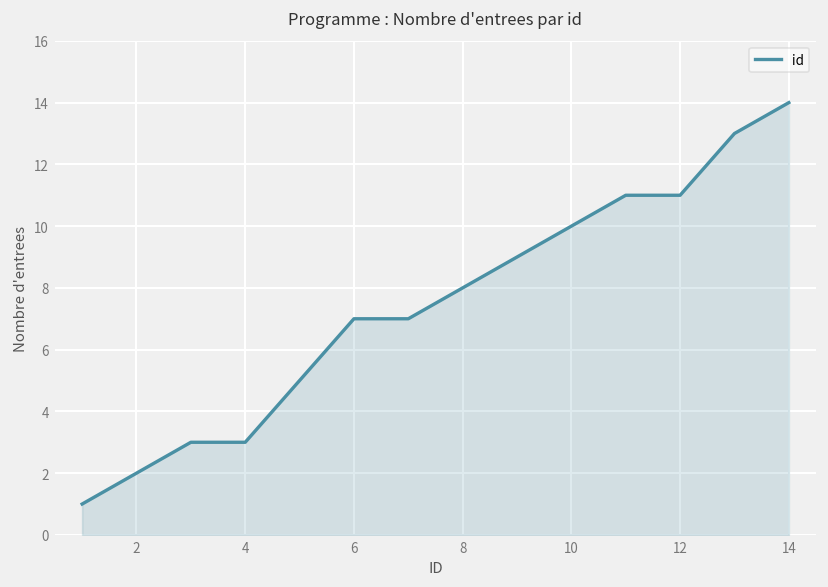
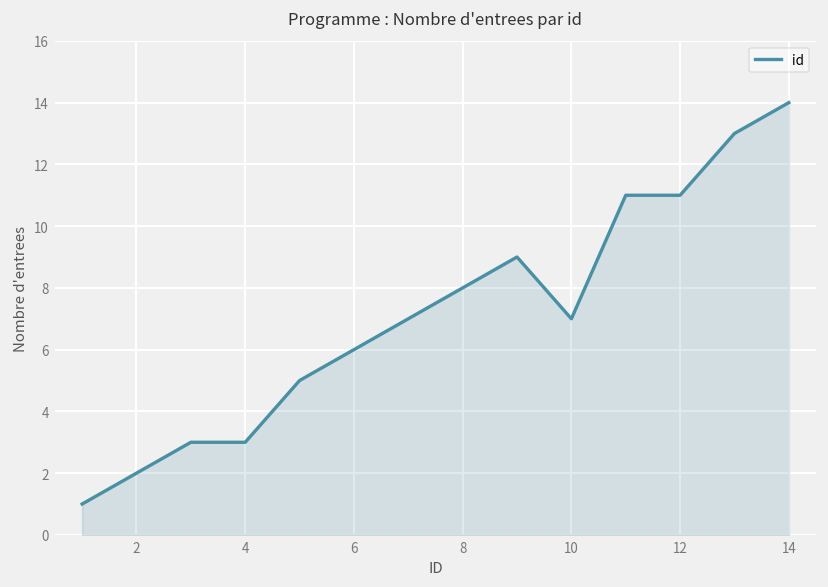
  {
    "2": 2,
    "4": 3,
-   "6": 7,
+   "6": 6,
    "8": 8,
-   "10": 10,
+   "10": 7,
    "12": 11,
    "14": 14
  }
